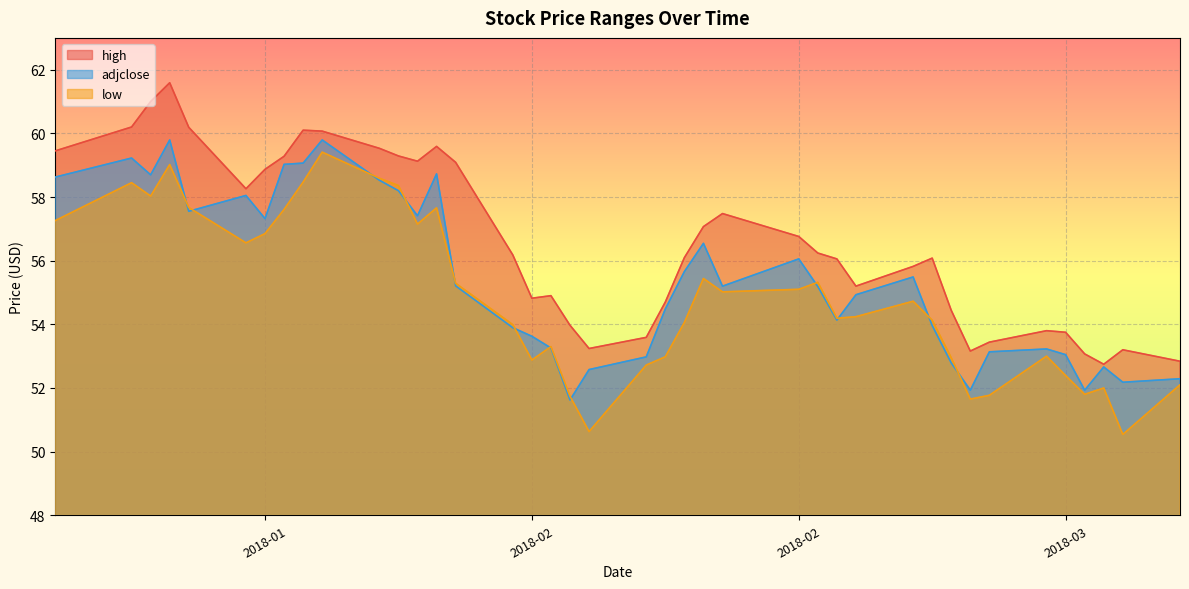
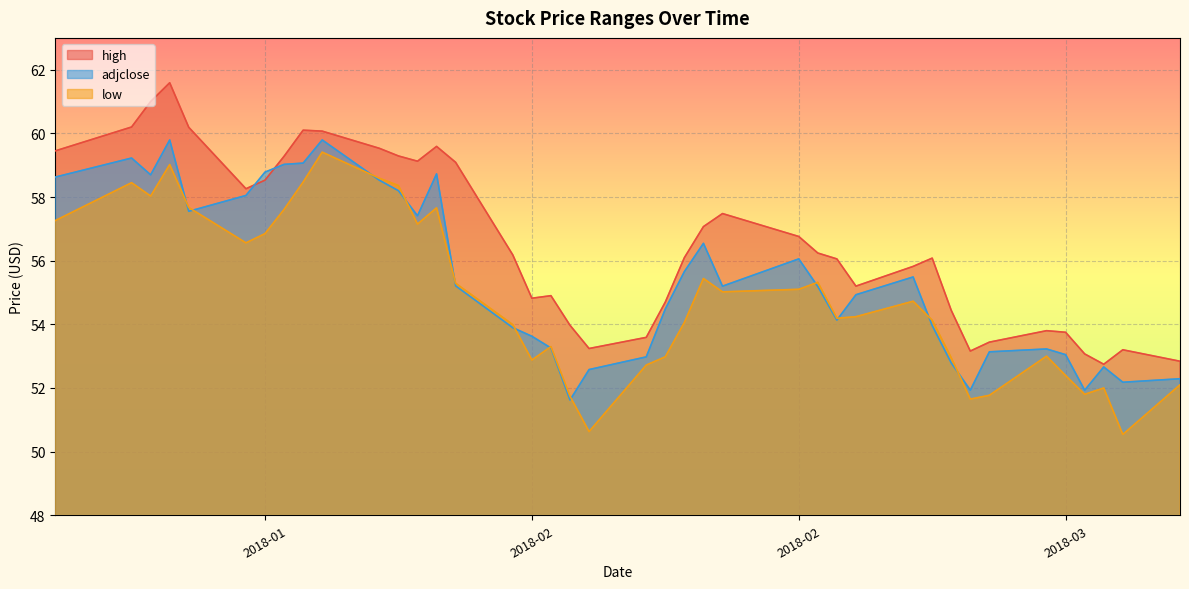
  {
    "high": {
-     "2018-01": 58.9,
+     "2018-01": 58.5,
      "2018-03": 53.8
    },
    "adjclose": {
-     "2018-01": 57.3,
+     "2018-01": 58.8,
      "2018-03": 53.0
    },
    "low": {
      "2018-01": 56.9,
      "2018-03": 52.4
    }
  }
